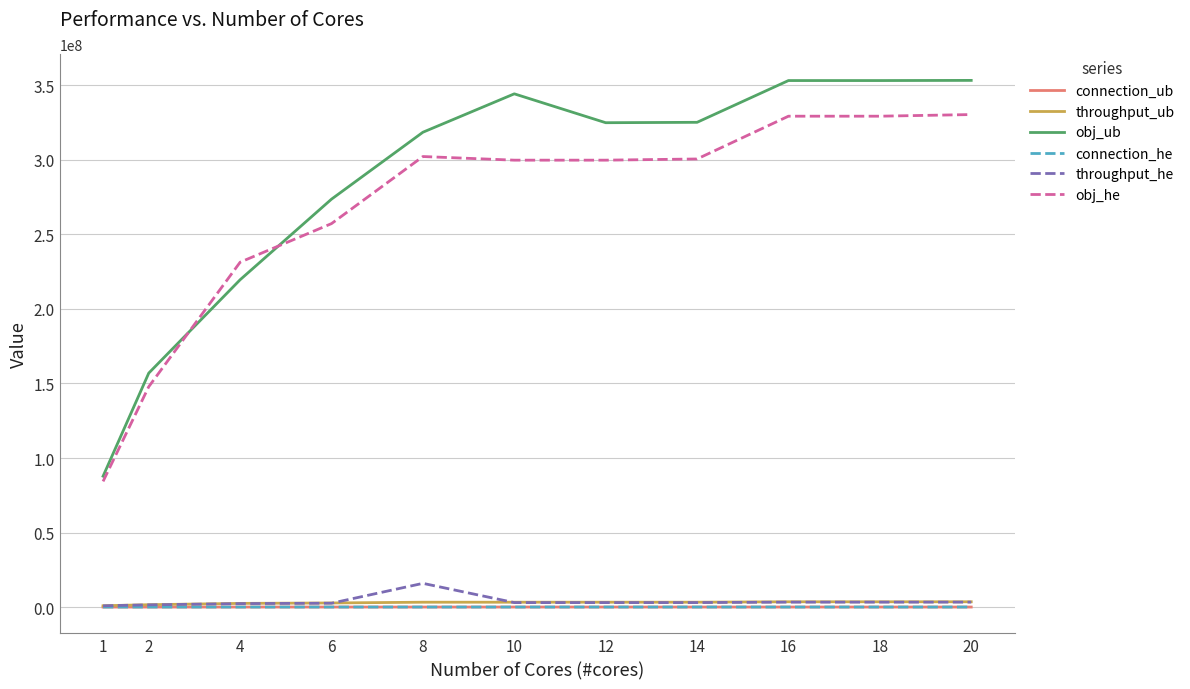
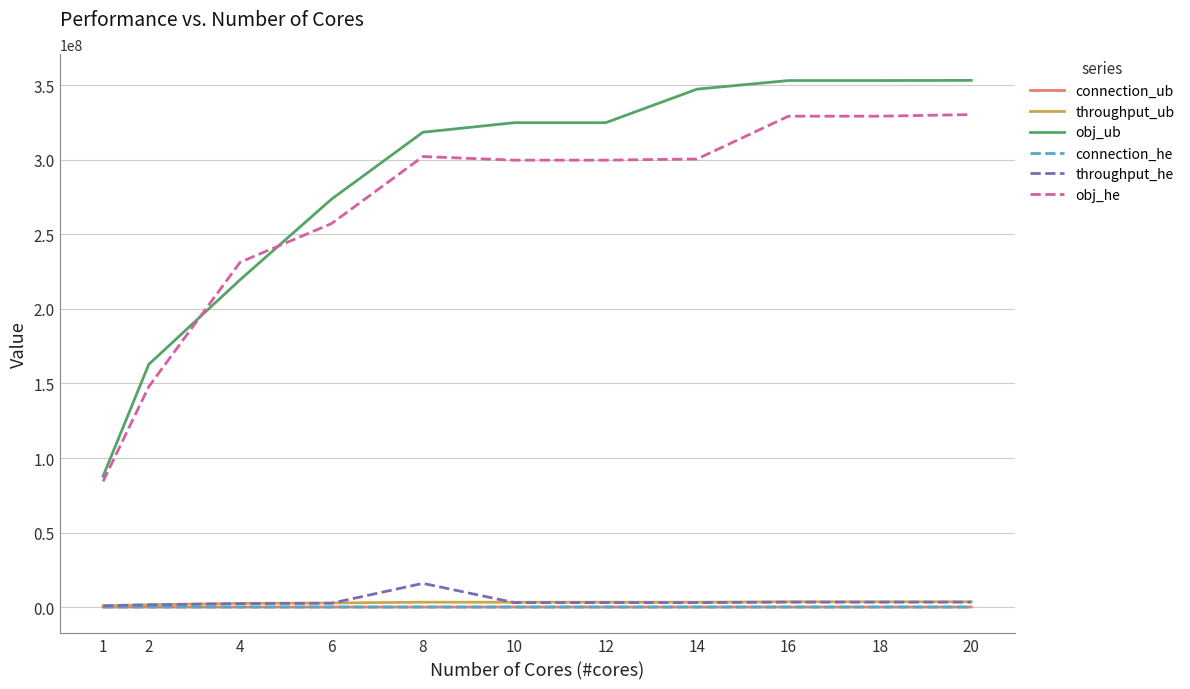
  {
    "connection_he": {
      "4": 0,
      "6": 0,
      "8": 0,
      "10": 0,
      "12": 0,
      "14": 0,
      "16": 0,
      "18": 0,
      "20": 0
    },
    "throughput_ub": {
      "8": 3000000
    },
    "obj_ub": {
      "1": 88000000,
-     "2": 157000000,
+     "2": 163000000,
      "4": 220000000,
      "6": 274000000,
      "8": 319000000,
-     "10": 344000000,
+     "10": 325000000,
      "12": 325000000,
-     "14": 325000000,
+     "14": 348000000,
      "16": 353000000,
      "18": 353000000,
      "20": 353000000
    },
    "throughput_he": {
      "8": 16000000
    },
    "obj_he": {
      "1": 84000000,
      "2": 148000000,
      "4": 231000000,
      "6": 257000000,
      "8": 302000000,
      "10": 300000000,
      "12": 300000000,
      "14": 301000000,
      "16": 329000000,
      "18": 329000000,
      "20": 330000000
    }
  }
